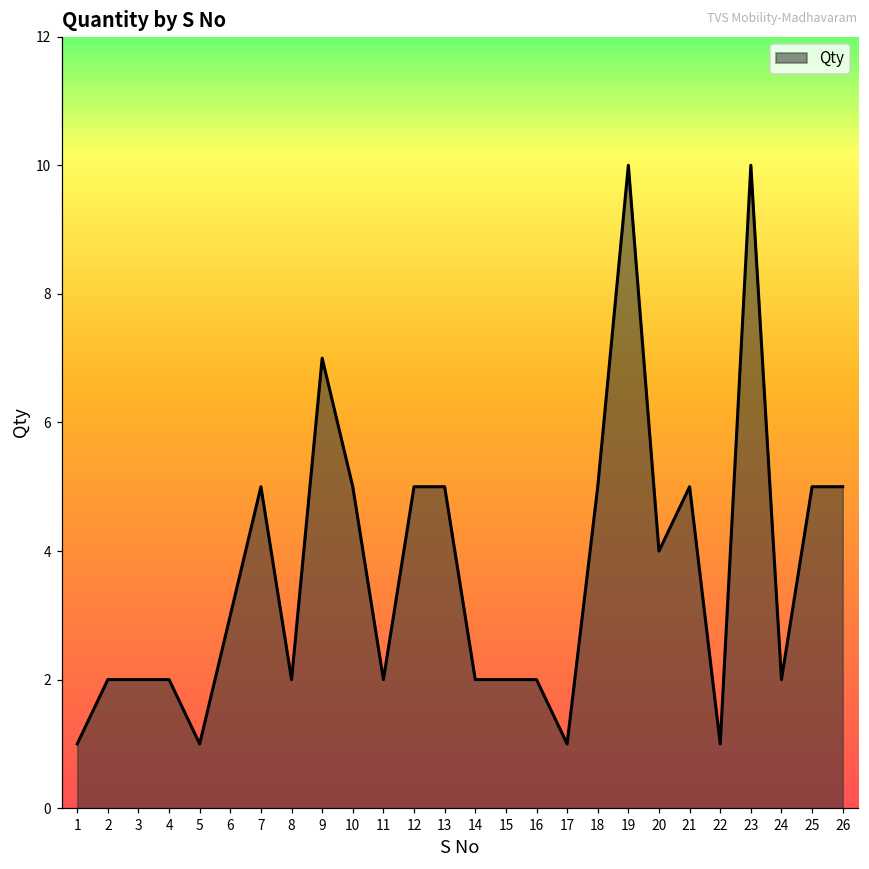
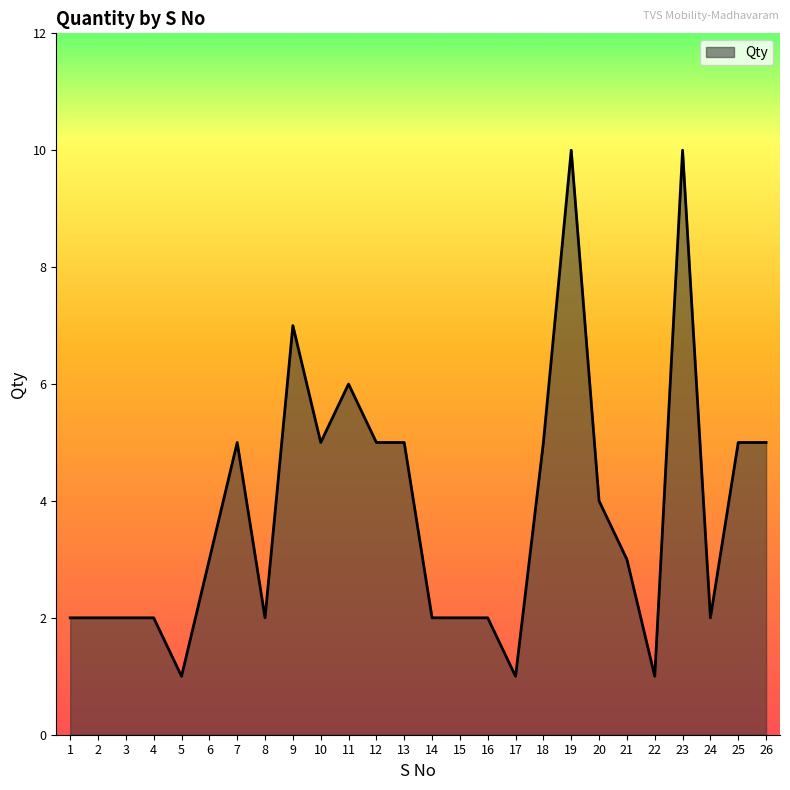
  {
-   "1": 1,
+   "1": 2,
    "2": 2,
    "3": 2,
    "4": 2,
    "5": 1,
    "6": 3,
    "7": 5,
    "8": 2,
    "9": 7,
    "10": 5,
-   "11": 2,
+   "11": 6,
    "12": 5,
    "13": 5,
    "14": 2,
    "15": 2,
    "16": 2,
    "17": 1,
    "18": 5,
    "19": 10,
    "20": 4,
-   "21": 5,
+   "21": 3,
    "22": 1,
    "23": 10,
    "24": 2,
    "25": 5,
    "26": 5
  }
